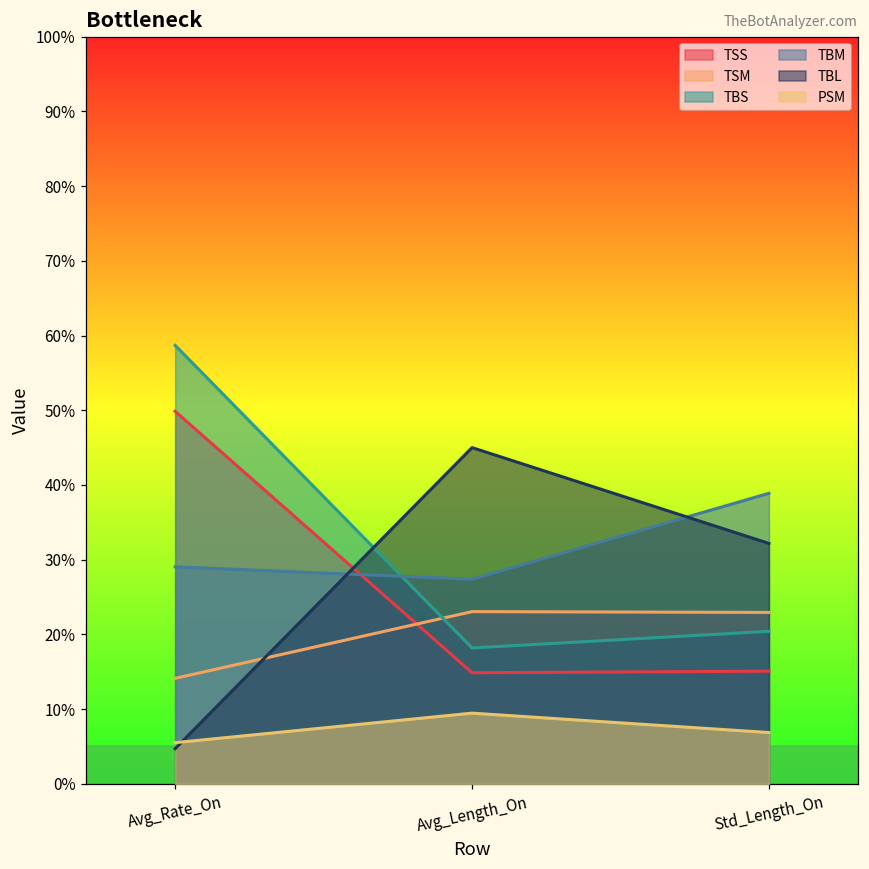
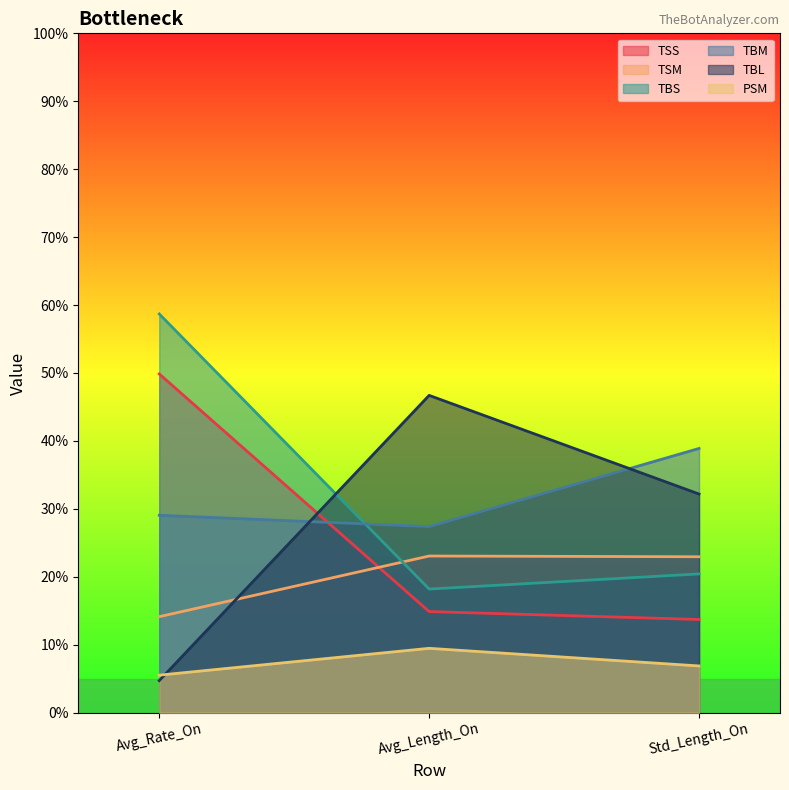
  {
    "TSS": {
      "Avg_Rate_On": "50%",
      "Avg_Length_On": "15%",
-     "Std_Length_On": "15%"
+     "Std_Length_On": "14%"
    },
    "TBL": {
-     "Avg_Length_On": "45%",
+     "Avg_Length_On": "47%",
      "Std_Length_On": "32%"
    }
  }
